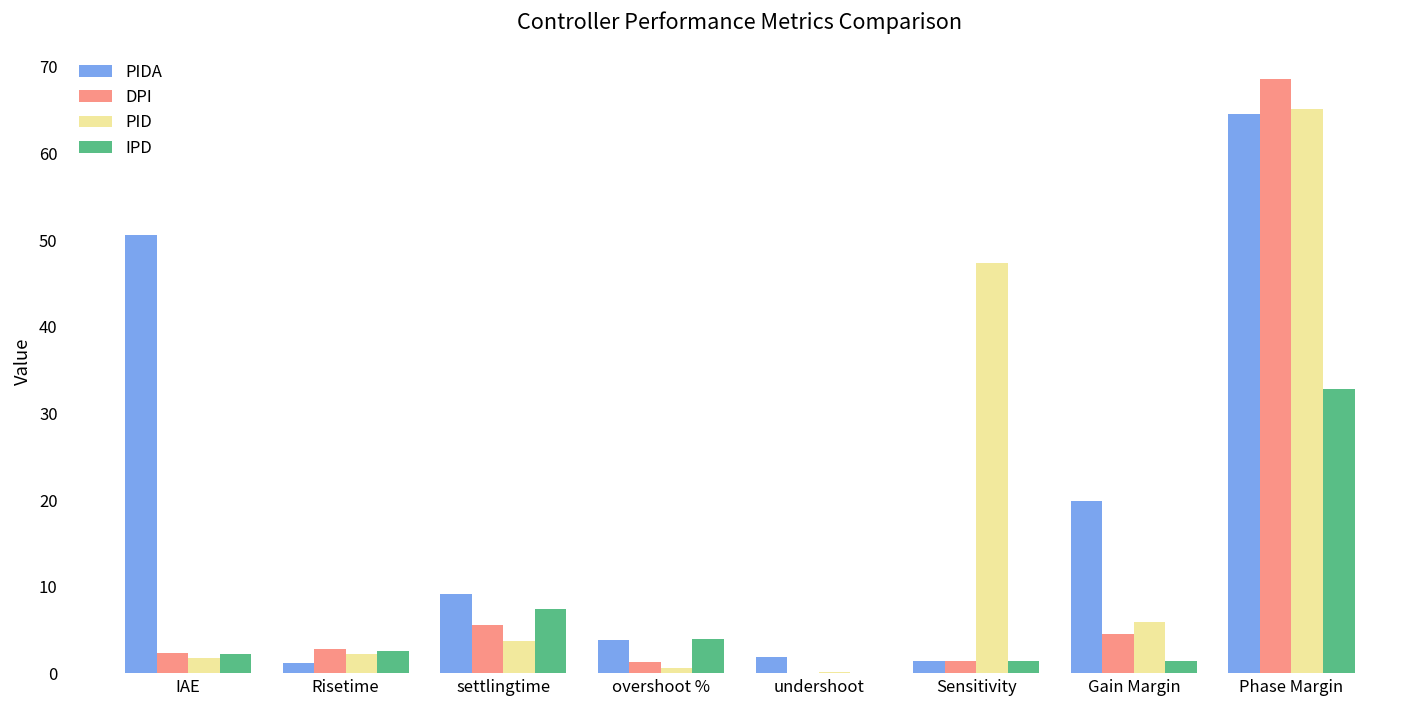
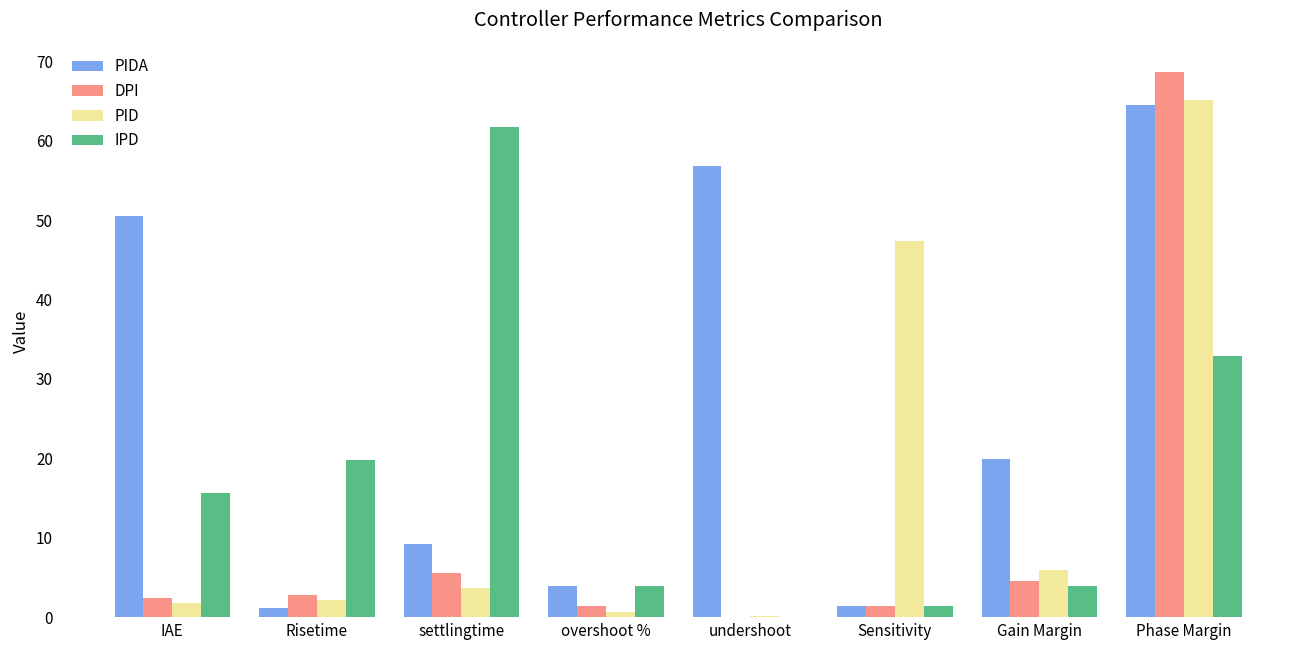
  {
    "PIDA": {
      "IAE": 51,
      "Risetime": 1,
      "settlingtime": 9,
      "overshoot %": 4,
-     "undershoot": 2,
+     "undershoot": 57,
      "Sensitivity": 1,
      "Gain Margin": 20,
      "Phase Margin": 64
    },
    "DPI": {
      "IAE": 2,
      "Risetime": 3,
      "settlingtime": 6,
      "overshoot %": 1,
      "Sensitivity": 1,
      "Gain Margin": 5,
      "Phase Margin": 69
    },
    "PID": {
      "IAE": 2,
      "Risetime": 2,
      "settlingtime": 4,
      "overshoot %": 1,
      "Sensitivity": 47,
      "Gain Margin": 6,
      "Phase Margin": 65
    },
    "IPD": {
-     "IAE": 2,
-     "Risetime": 3,
-     "settlingtime": 7,
+     "IAE": 16,
+     "Risetime": 20,
+     "settlingtime": 62,
      "overshoot %": 4,
      "Sensitivity": 1,
-     "Gain Margin": 1,
+     "Gain Margin": 4,
      "Phase Margin": 33
    }
  }
